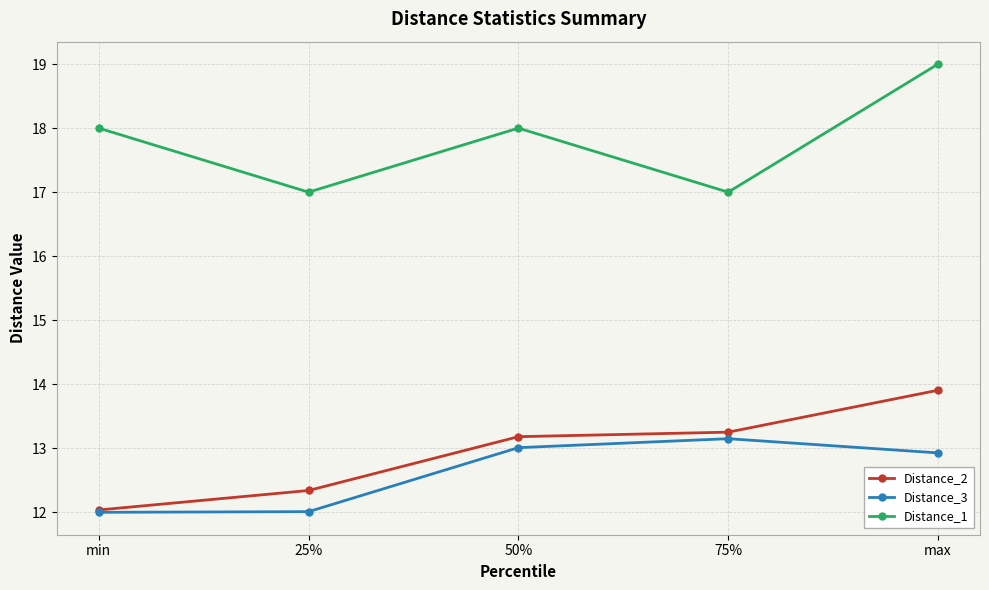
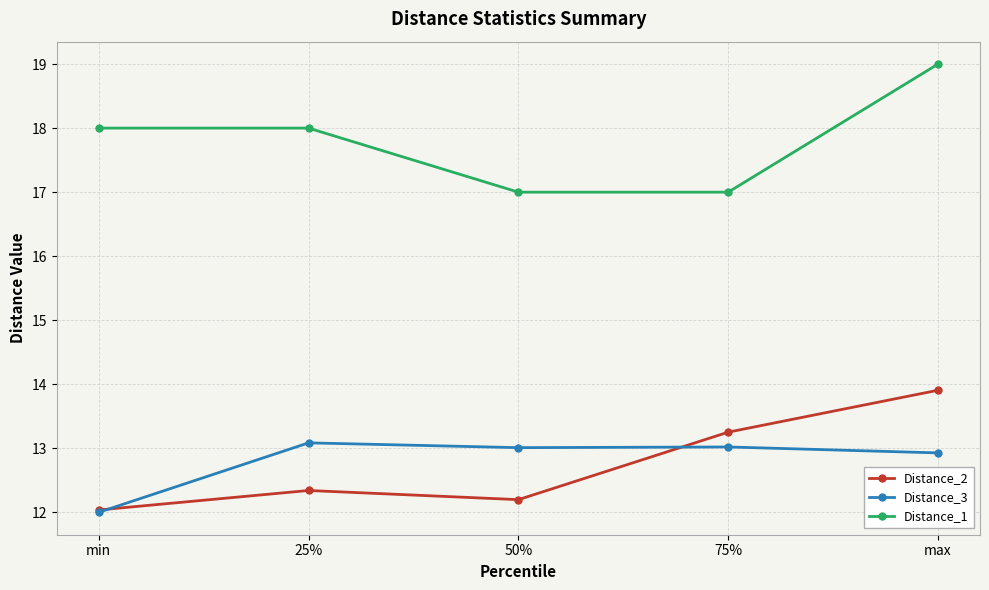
  {
    "Distance_2": {
      "25%": 12.3,
-     "50%": 13.2,
+     "50%": 12.2,
      "75%": 13.3,
      "max": 13.9
    },
    "Distance_3": {
-     "25%": 12.0,
+     "25%": 13.1,
      "50%": 13.0,
-     "75%": 13.2,
+     "75%": 13.0,
      "max": 12.9
    },
    "Distance_1": {
      "min": 18,
-     "25%": 17,
-     "50%": 18,
+     "25%": 18,
+     "50%": 17,
      "75%": 17,
      "max": 19
    }
  }
